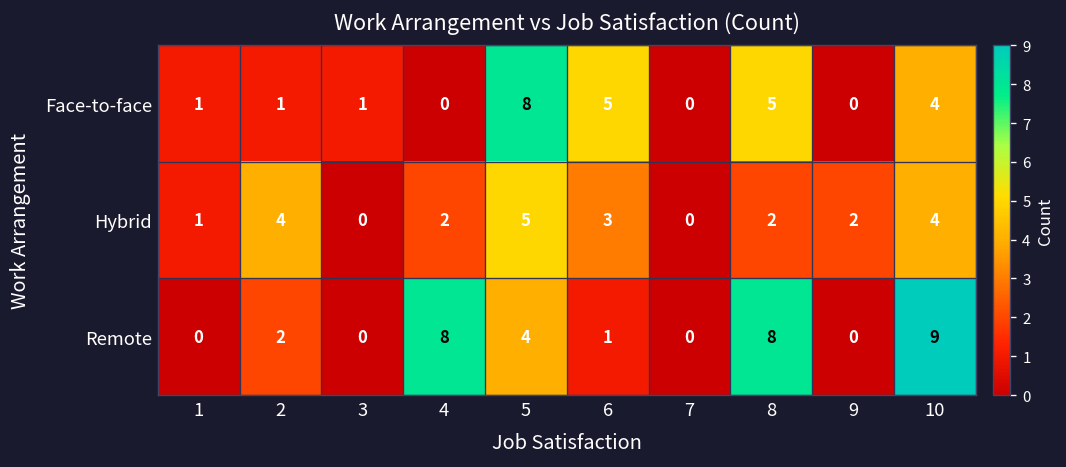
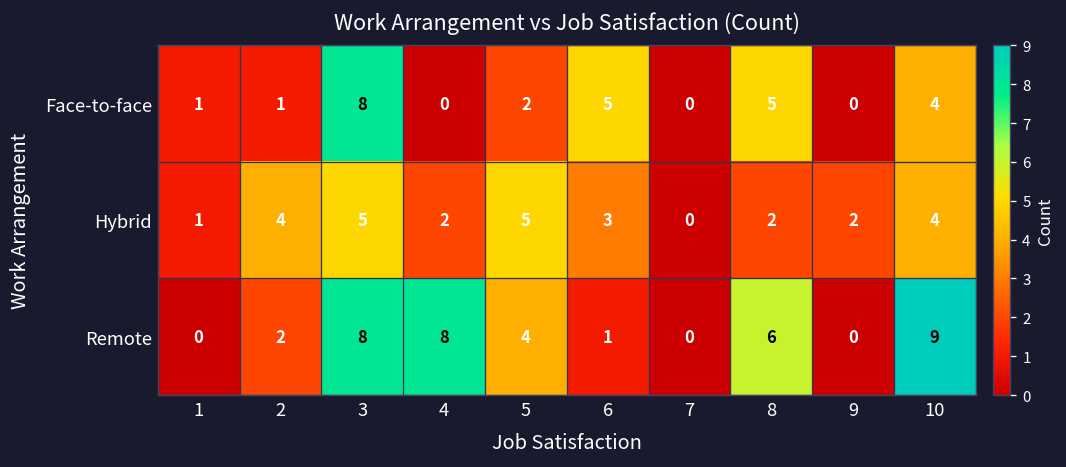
  {
    "Face-to-face": {
      "1": 1,
      "2": 1,
-     "3": 1,
+     "3": 8,
      "4": 0,
-     "5": 8,
+     "5": 2,
      "6": 5,
      "7": 0,
      "8": 5,
      "9": 0,
      "10": 4
    },
    "Hybrid": {
      "1": 1,
      "2": 4,
-     "3": 0,
+     "3": 5,
      "4": 2,
      "5": 5,
      "6": 3,
      "7": 0,
      "8": 2,
      "9": 2,
      "10": 4
    },
    "Remote": {
      "1": 0,
      "2": 2,
-     "3": 0,
+     "3": 8,
      "4": 8,
      "5": 4,
      "6": 1,
      "7": 0,
-     "8": 8,
+     "8": 6,
      "9": 0,
      "10": 9
    }
  }
